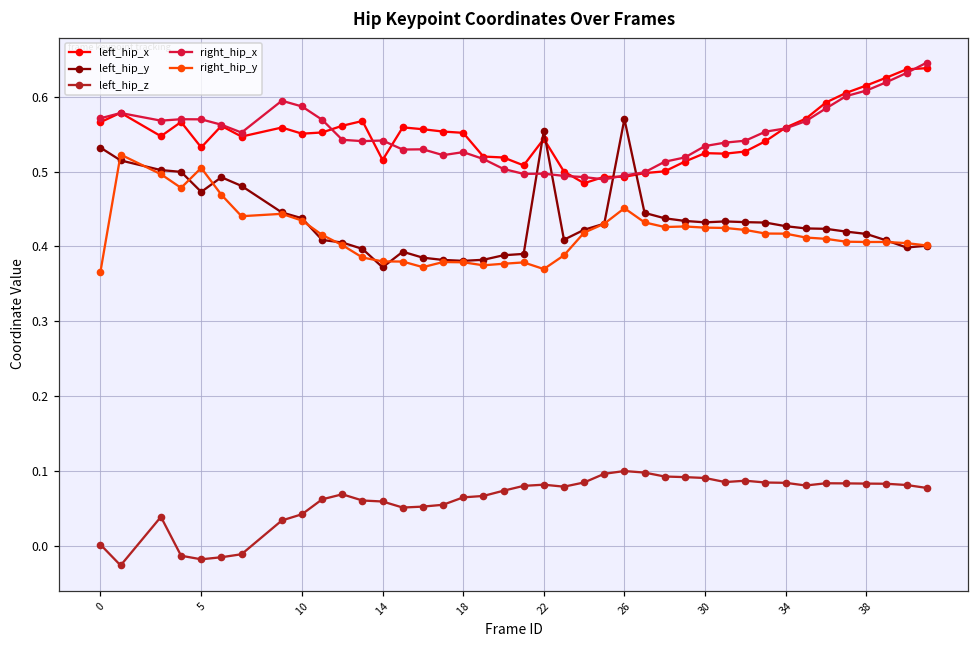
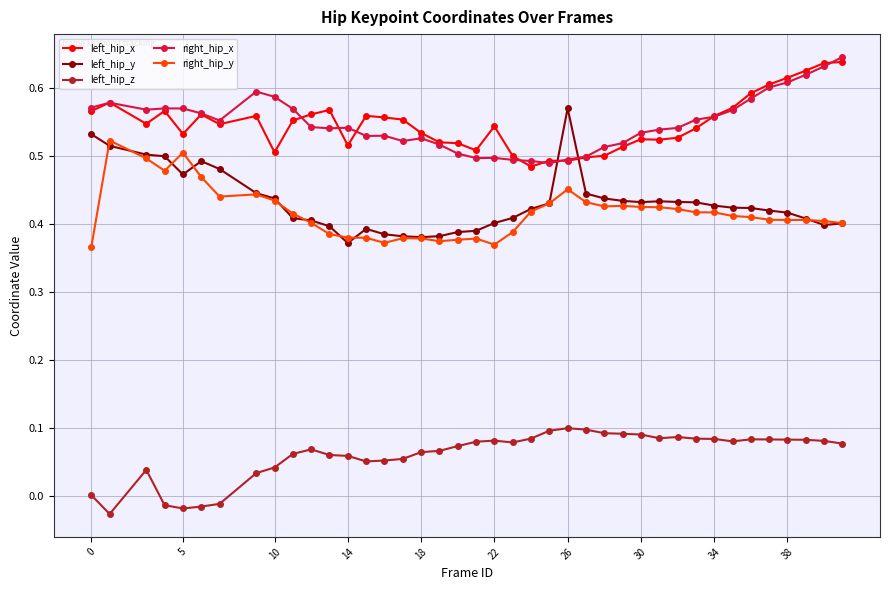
  {
    "left_hip_x": {
      "0": 0.57,
      "5": 0.53,
-     "10": 0.55,
+     "10": 0.51,
      "14": 0.52,
-     "18": 0.55,
+     "18": 0.53,
      "22": 0.54,
      "30": 0.52,
      "38": 0.61
    },
    "left_hip_y": {
      "0": 0.53,
      "5": 0.47,
      "14": 0.37,
-     "22": 0.55,
+     "22": 0.40,
      "26": 0.57,
      "30": 0.43,
      "34": 0.43,
      "38": 0.42
    },
    "right_hip_y": {
      "0": 0.37,
      "5": 0.50,
      "14": 0.38,
      "22": 0.37,
      "26": 0.45,
      "30": 0.43,
      "34": 0.42,
      "38": 0.41
    }
  }
